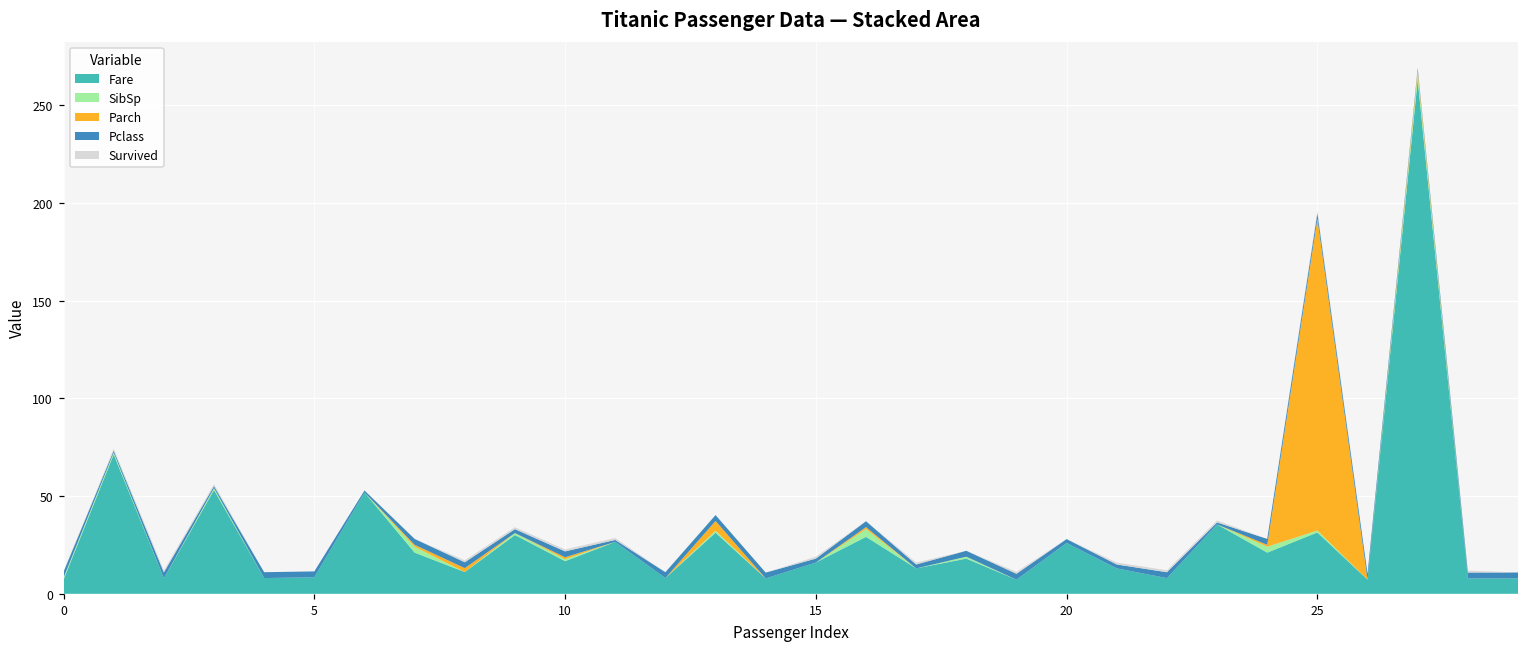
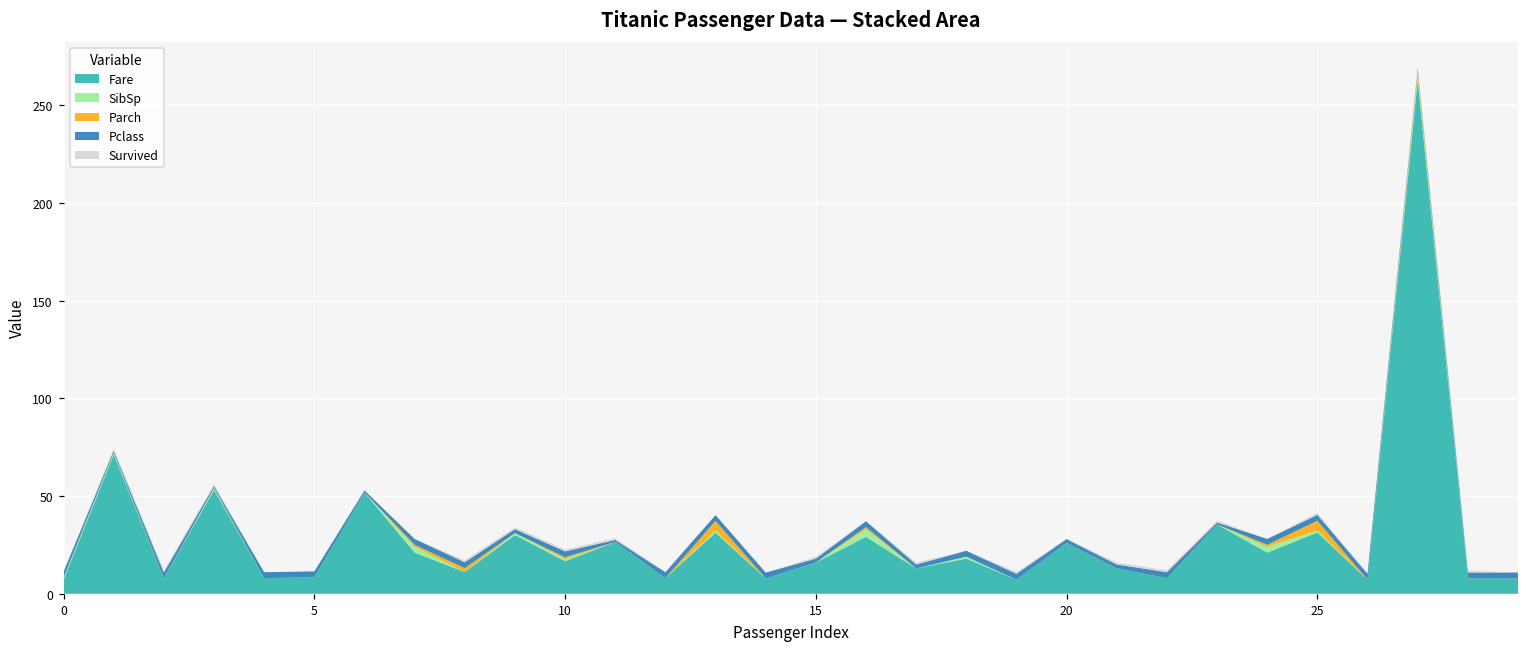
  {
    "Parch": {
-     "25": 159
+     "25": 5
    }
  }
